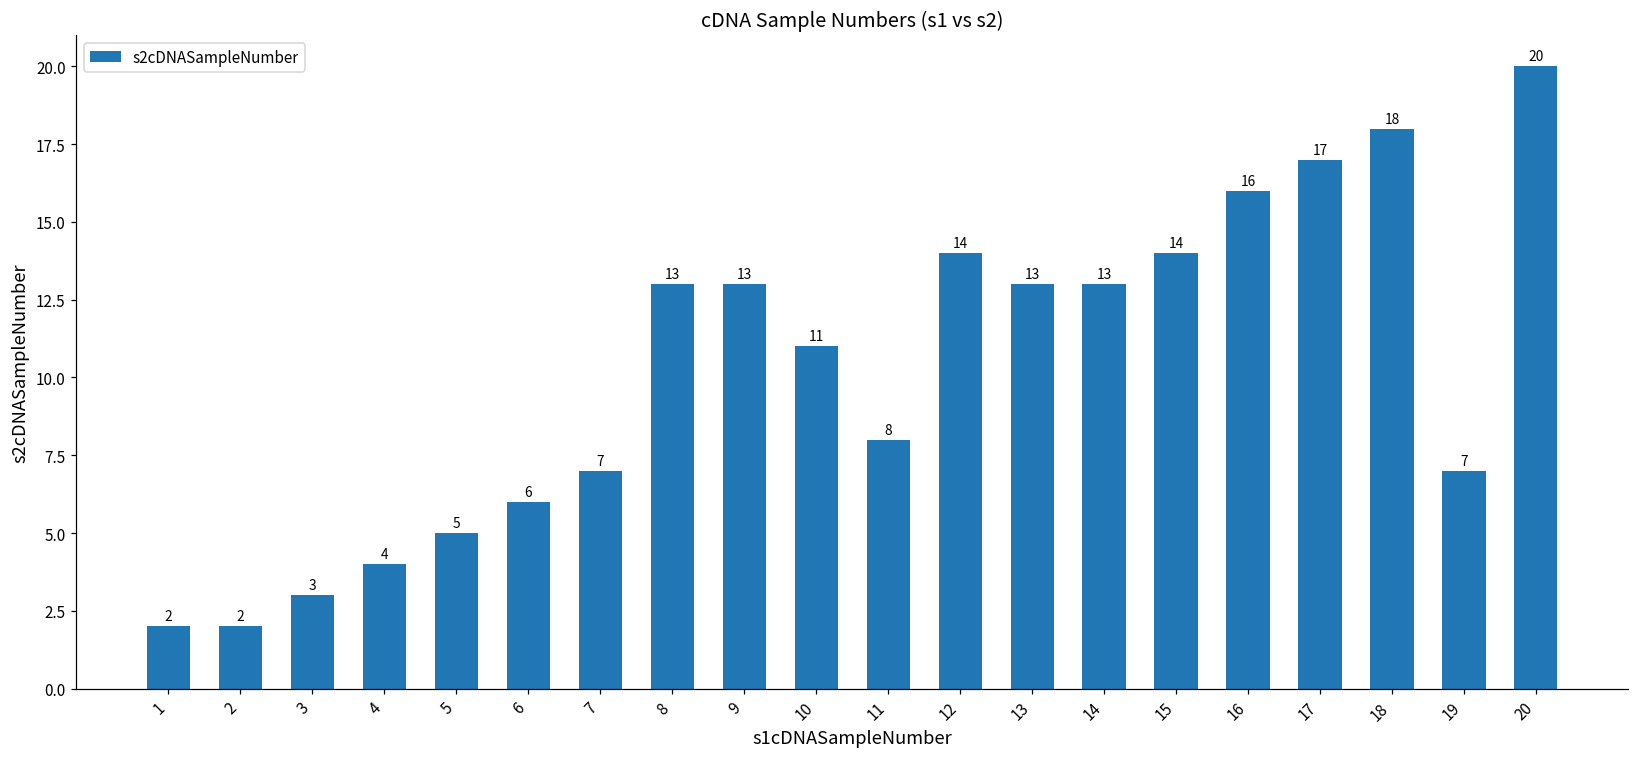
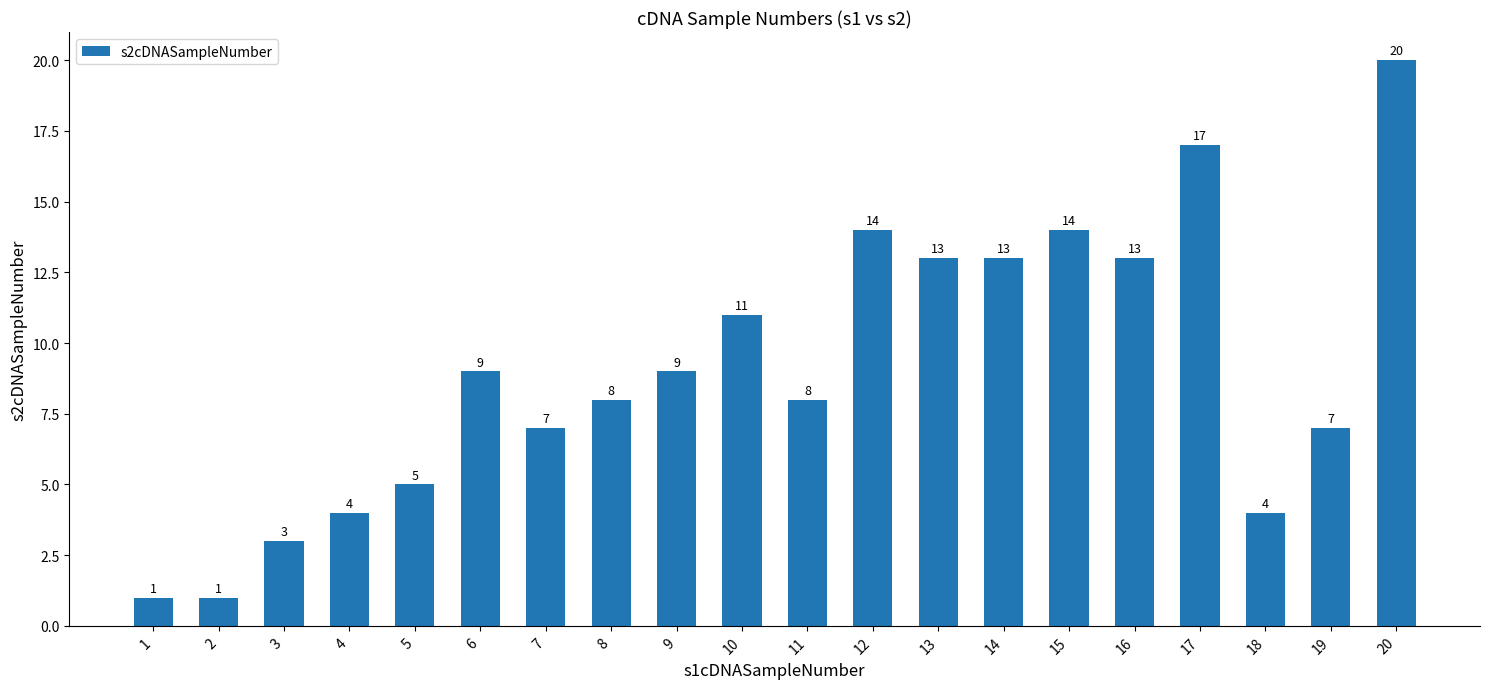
  {
-   "1": 2,
-   "2": 2,
+   "1": 1,
+   "2": 1,
    "3": 3,
    "4": 4,
    "5": 5,
-   "6": 6,
+   "6": 9,
    "7": 7,
-   "8": 13,
-   "9": 13,
+   "8": 8,
+   "9": 9,
    "10": 11,
    "11": 8,
    "12": 14,
    "13": 13,
    "14": 13,
    "15": 14,
-   "16": 16,
+   "16": 13,
    "17": 17,
-   "18": 18,
+   "18": 4,
    "19": 7,
    "20": 20
  }
